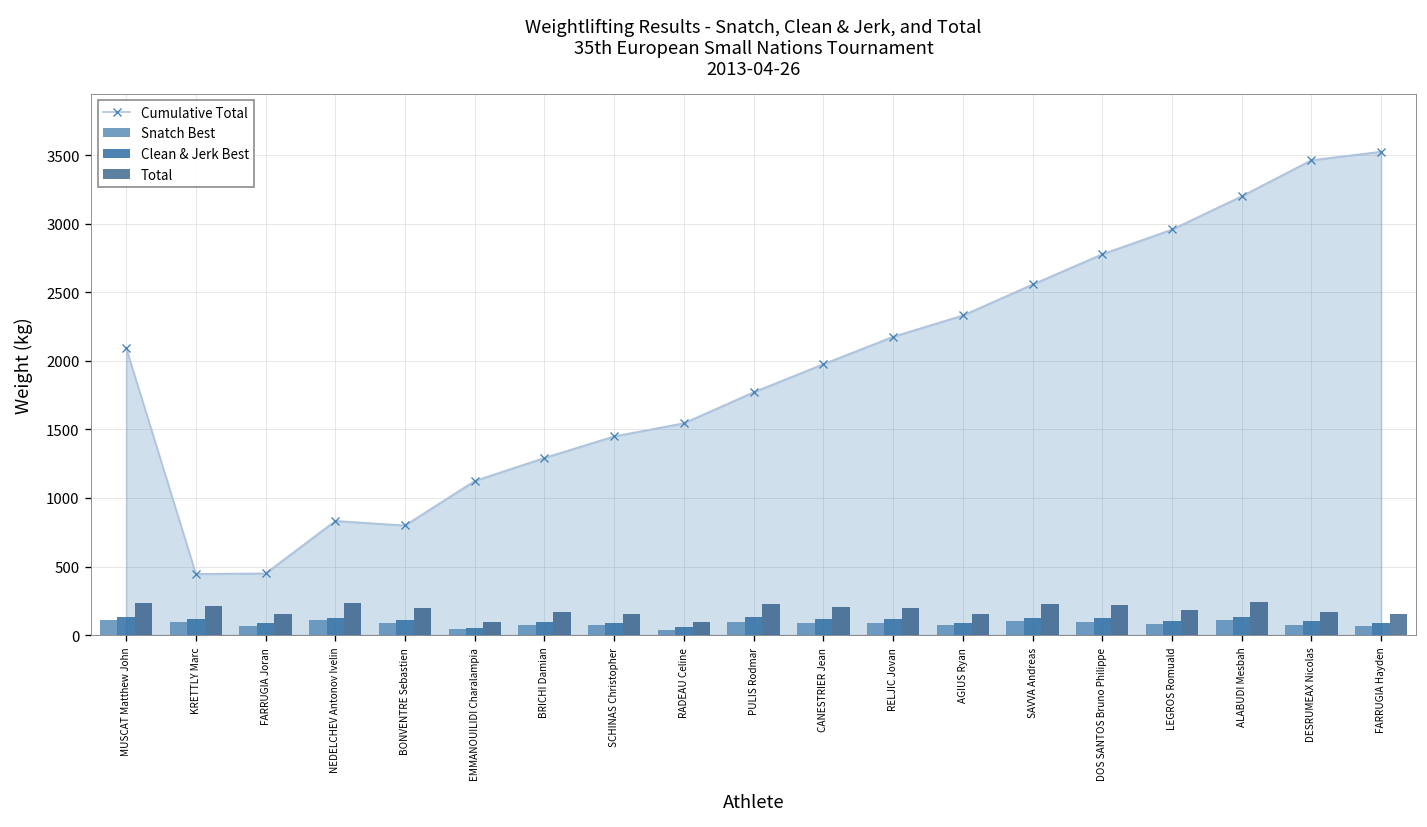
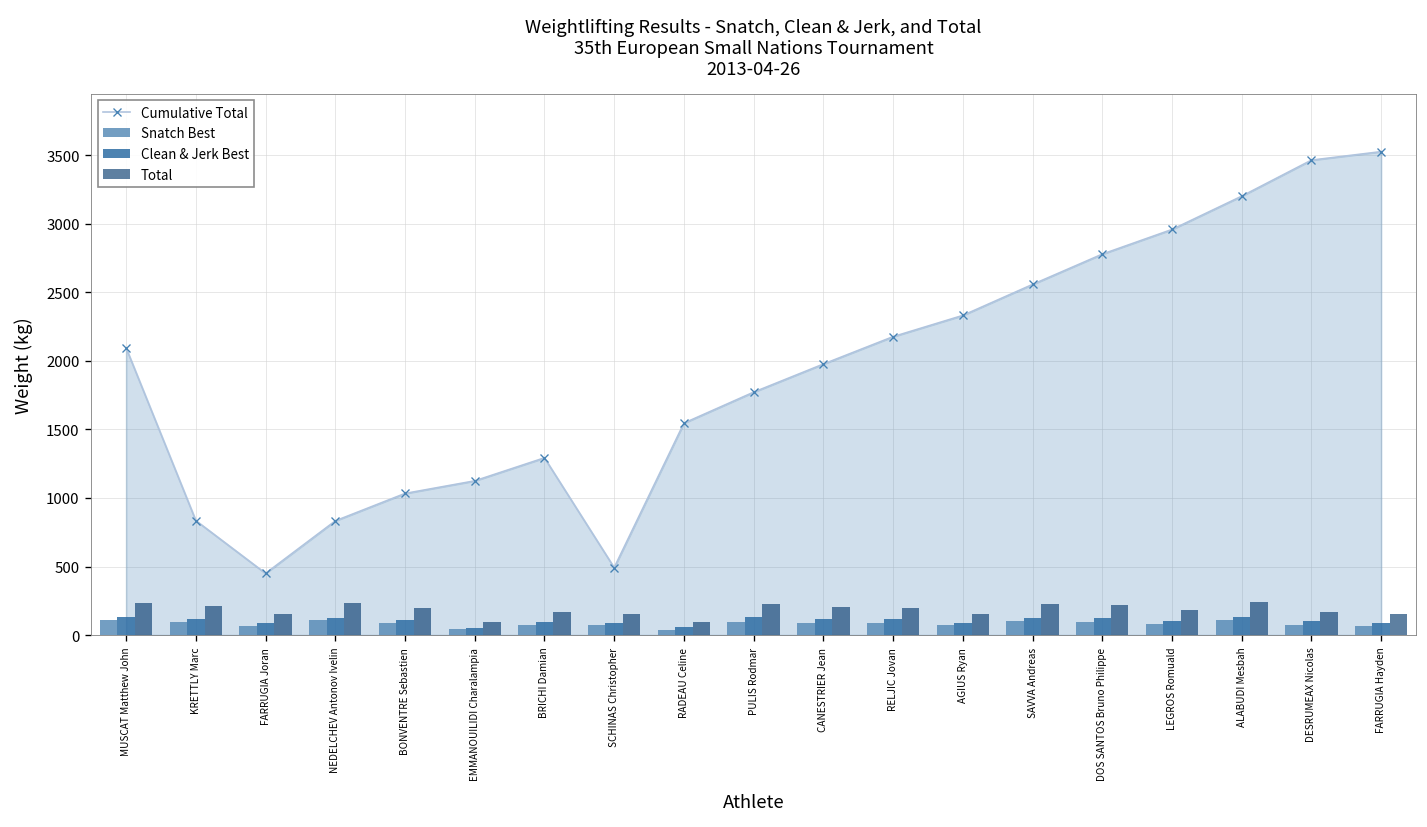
  {
    "Cumulative Total": {
      "MUSCAT Matthew John": 2100,
-     "KRETTLY Marc": 450,
+     "KRETTLY Marc": 840,
      "FARRUGIA Joran": 450,
      "NEDELCHEV Antonov Ivelin": 830,
-     "BONVENTRE Sebastien": 800,
+     "BONVENTRE Sebastien": 1030,
      "EMMANOUILIDI Charalampia": 1130,
      "BRICHI Damian": 1290,
-     "SCHINAS Christopher": 1450,
+     "SCHINAS Christopher": 490,
      "RADEAU Celine": 1550,
      "PULIS Rodmar": 1770,
      "CANESTRIER Jean": 1980,
      "RELJIC Jovan": 2180,
      "AGIUS Ryan": 2330,
      "SAVVA Andreas": 2560,
      "DOS SANTOS Bruno Philippe": 2780,
      "LEGROS Romuald": 2960,
      "ALABUDI Mesbah": 3200,
      "DESRUMEAX Nicolas": 3470,
      "FARRUGIA Hayden": 3530
    }
  }
